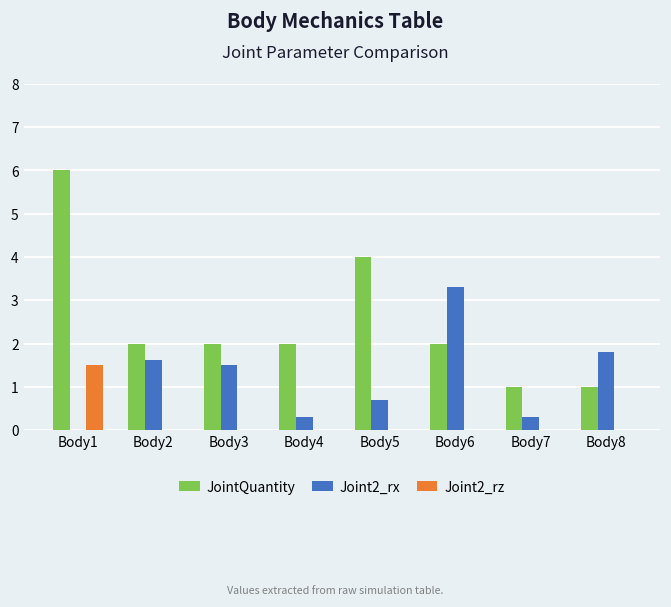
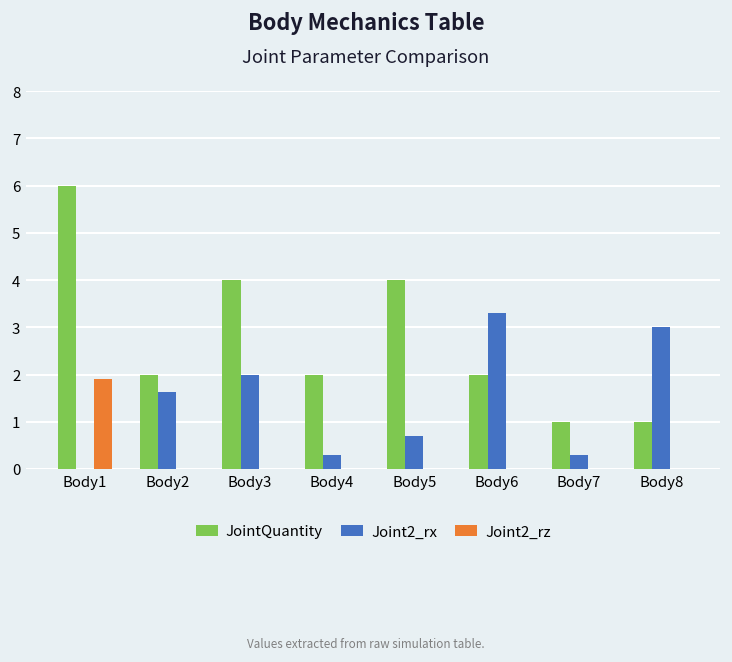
  {
    "JointQuantity": {
      "Body1": 6,
      "Body2": 2,
-     "Body3": 2,
+     "Body3": 4,
      "Body4": 2,
      "Body5": 4,
      "Body6": 2,
      "Body7": 1,
      "Body8": 1
    },
    "Joint2_rx": {
      "Body1": 0.0,
      "Body2": 1.6,
-     "Body3": 1.5,
+     "Body3": 2.0,
      "Body4": 0.3,
      "Body5": 0.7,
      "Body6": 3.3,
      "Body7": 0.3,
-     "Body8": 1.8
+     "Body8": 3.0
    },
    "Joint2_rz": {
-     "Body1": 1.5,
+     "Body1": 1.9,
      "Body2": 0.0,
      "Body3": 0.0,
      "Body4": 0.0,
      "Body5": 0.0,
      "Body6": 0.0,
      "Body7": 0.0,
      "Body8": 0.0
    }
  }
